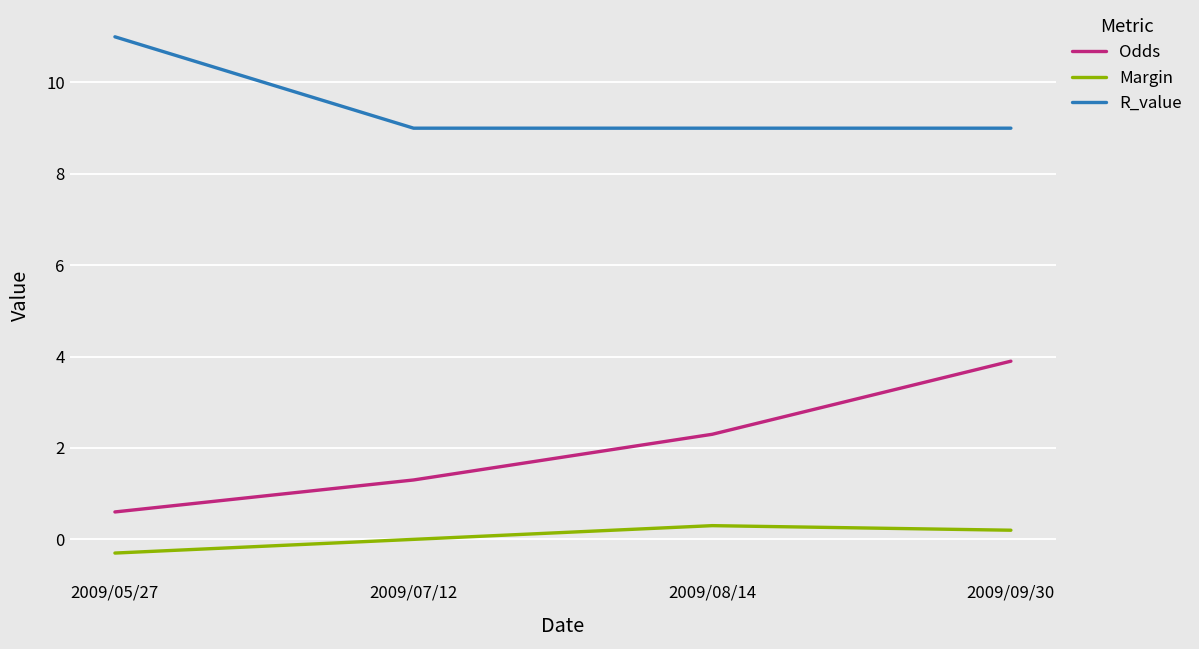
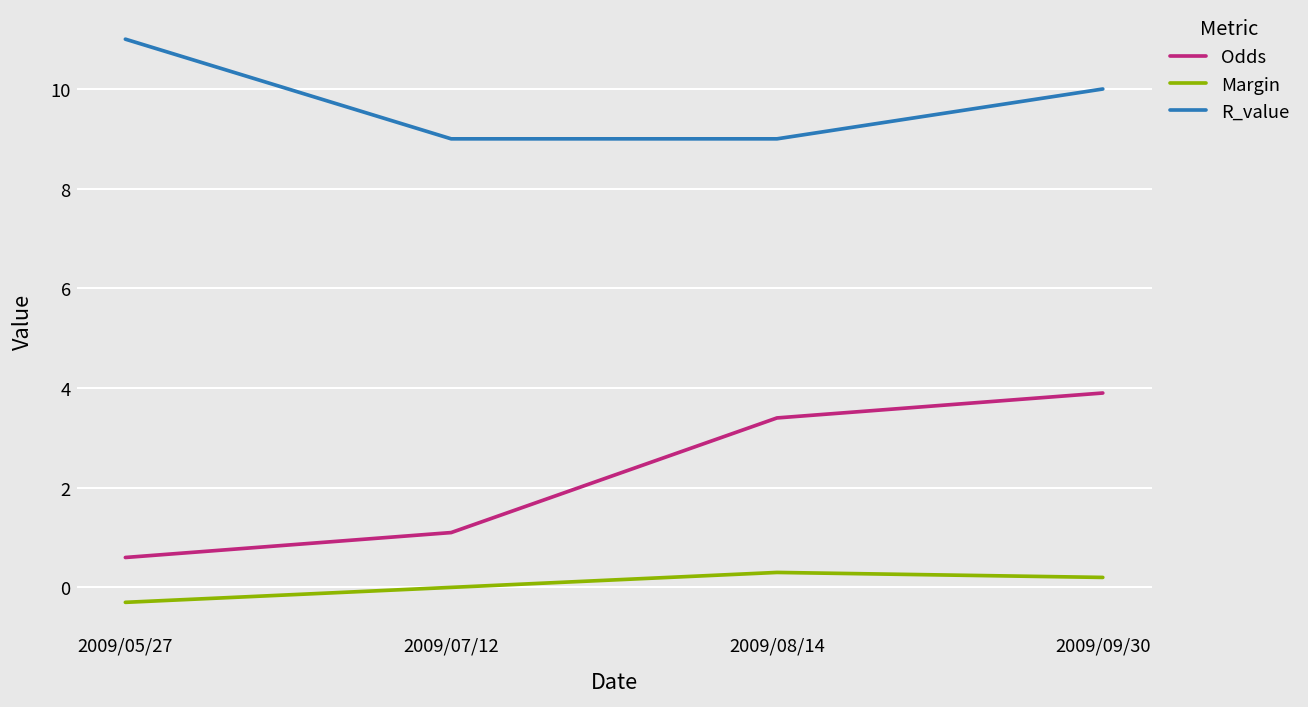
  {
    "Odds": {
      "2009/05/27": 0.6,
-     "2009/07/12": 1.3,
-     "2009/08/14": 2.3,
+     "2009/07/12": 1.1,
+     "2009/08/14": 3.4,
      "2009/09/30": 3.9
    },
    "Margin": {
      "2009/05/27": -0.3,
      "2009/07/12": 0.0,
      "2009/08/14": 0.3,
      "2009/09/30": 0.2
    },
    "R_value": {
      "2009/05/27": 11,
      "2009/07/12": 9,
      "2009/08/14": 9,
-     "2009/09/30": 9
+     "2009/09/30": 10
    }
  }
